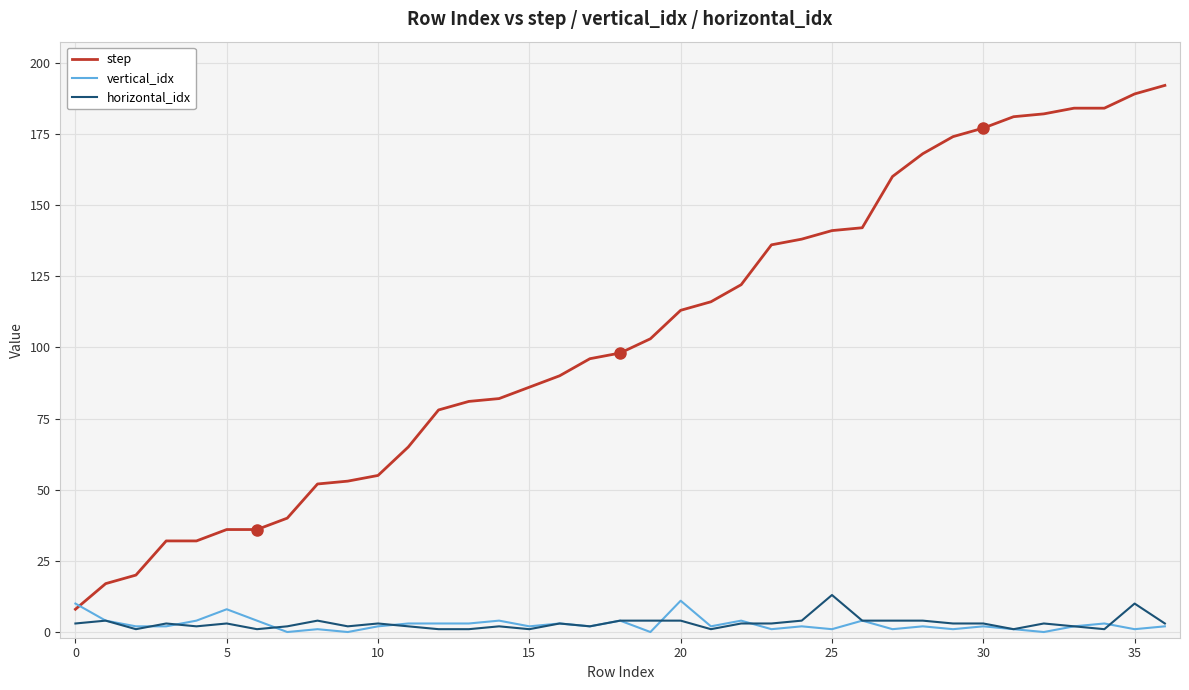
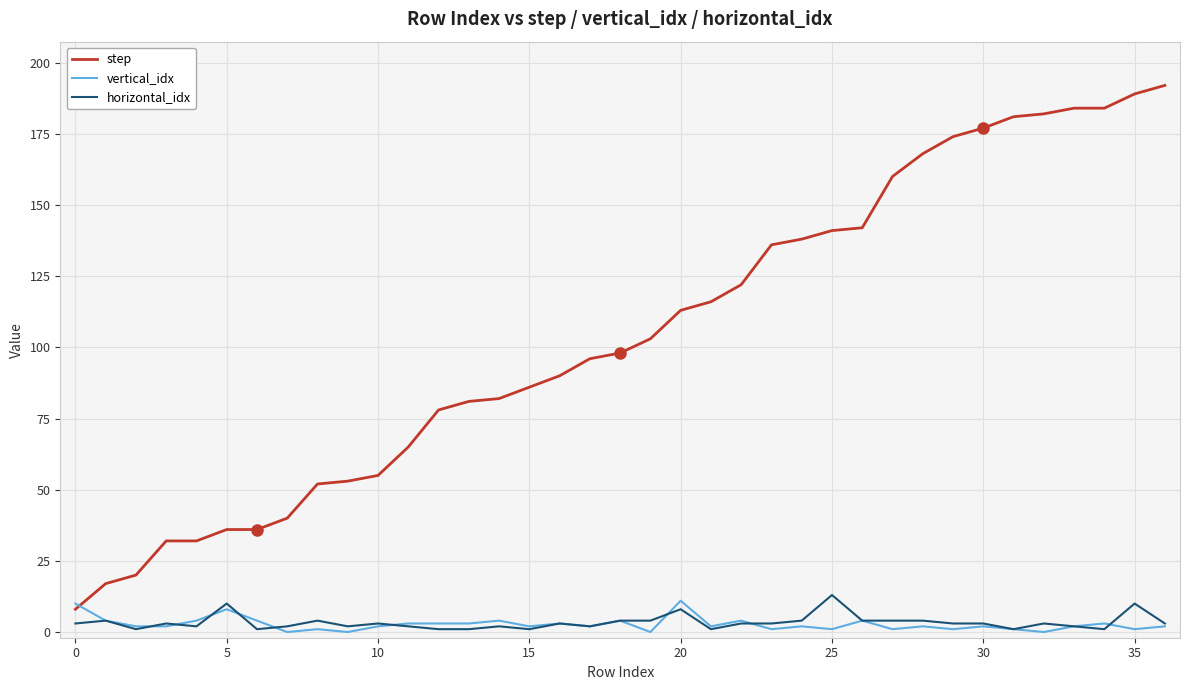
  {
    "vertical_idx": {
      "0": 10,
      "5": 8,
      "10": 2,
      "15": 2,
      "20": 11,
      "25": 1,
      "30": 2,
      "35": 1
    },
    "horizontal_idx": {
      "0": 3,
-     "5": 3,
+     "5": 10,
      "10": 3,
      "15": 1,
-     "20": 4,
+     "20": 8,
      "25": 13,
      "30": 3,
      "35": 10
    }
  }
